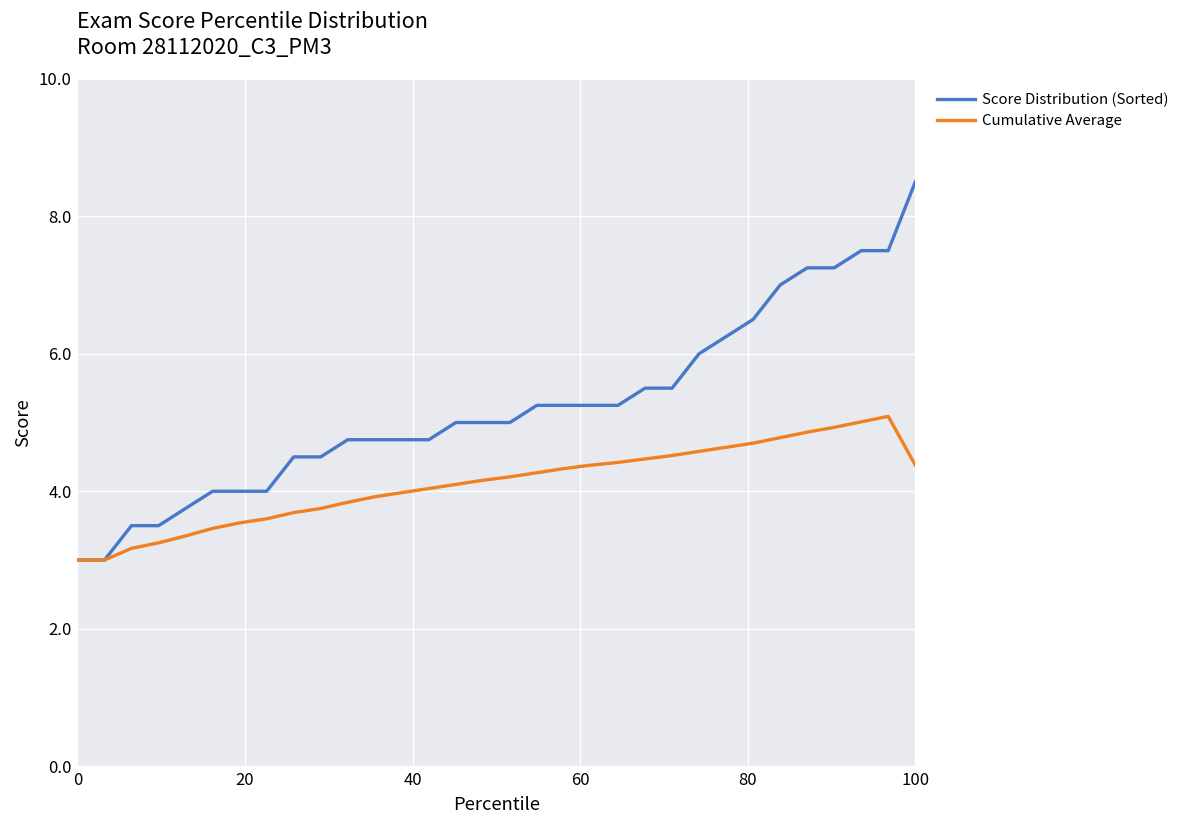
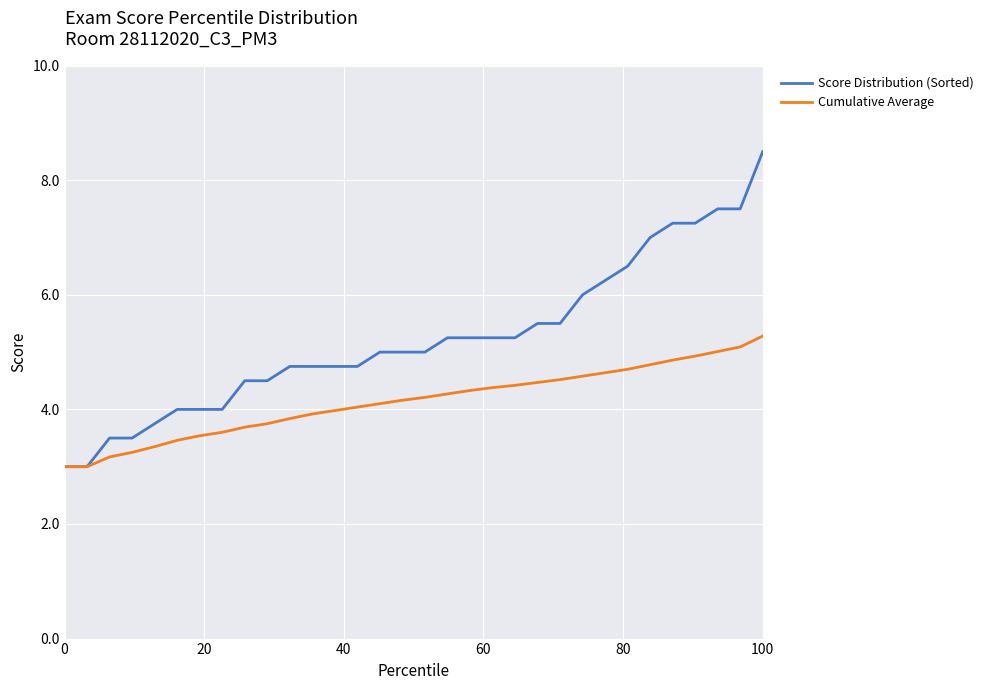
  {
    "Score Distribution (Sorted)": {
      "100": 8.5
    },
    "Cumulative Average": {
-     "100": 4.4
+     "100": 5.3
    }
  }
